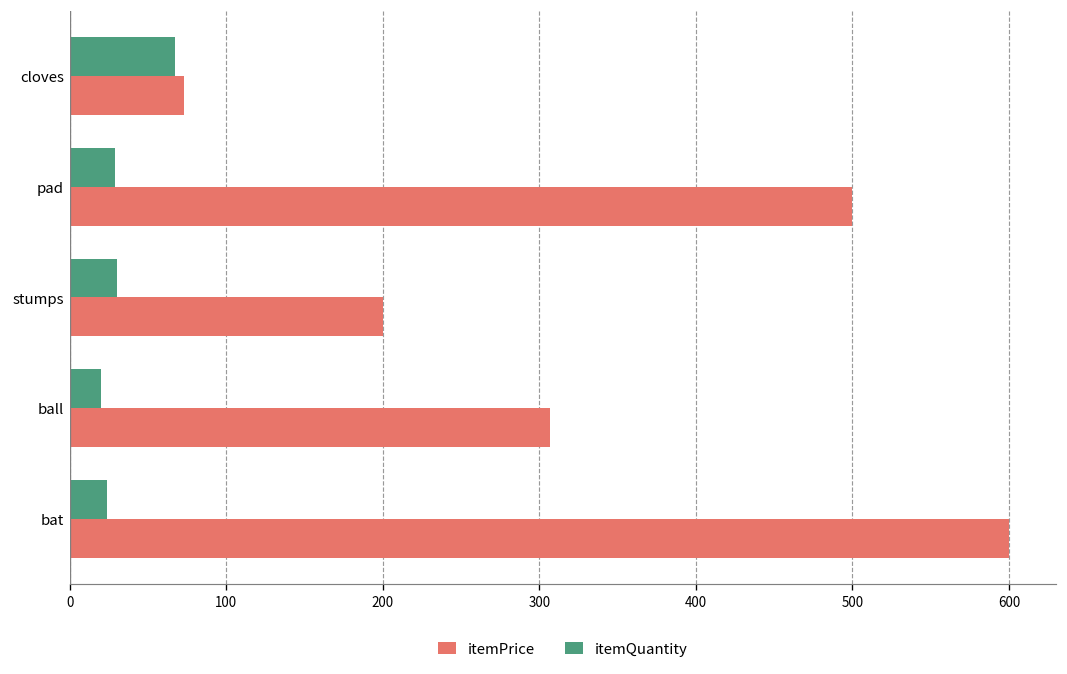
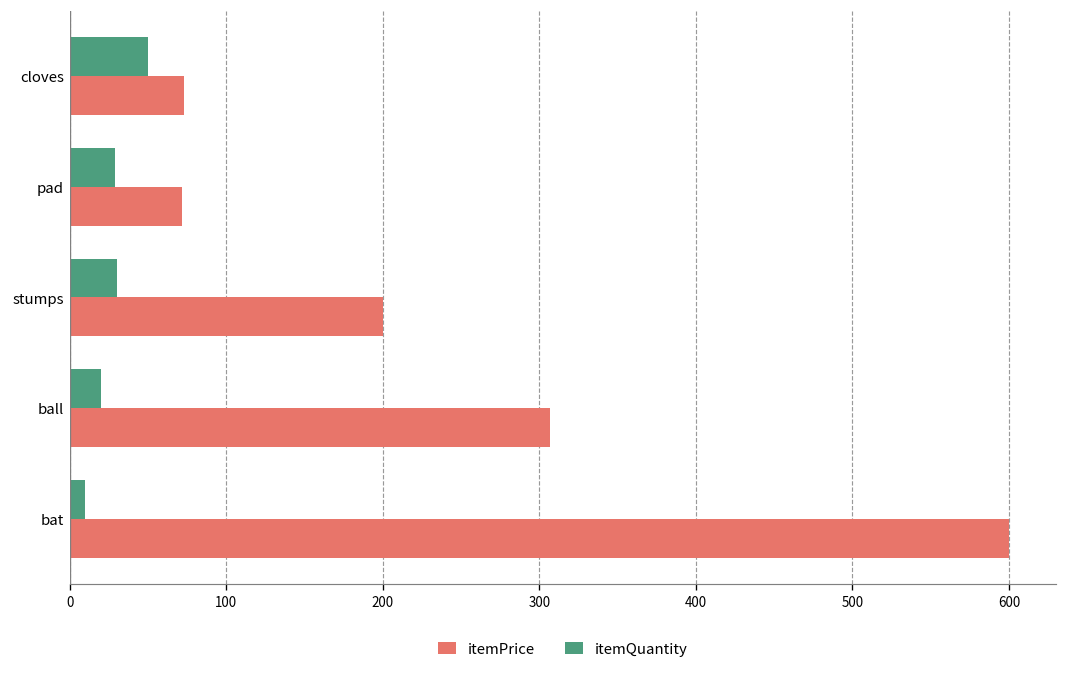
  {
    "itemPrice": {
      "cloves": 73,
-     "pad": 500,
+     "pad": 72,
      "stumps": 200,
      "ball": 307,
      "bat": 600
    },
    "itemQuantity": {
-     "cloves": 67,
+     "cloves": 50,
      "pad": 29,
      "stumps": 30,
      "ball": 20,
-     "bat": 24
+     "bat": 10
    }
  }
